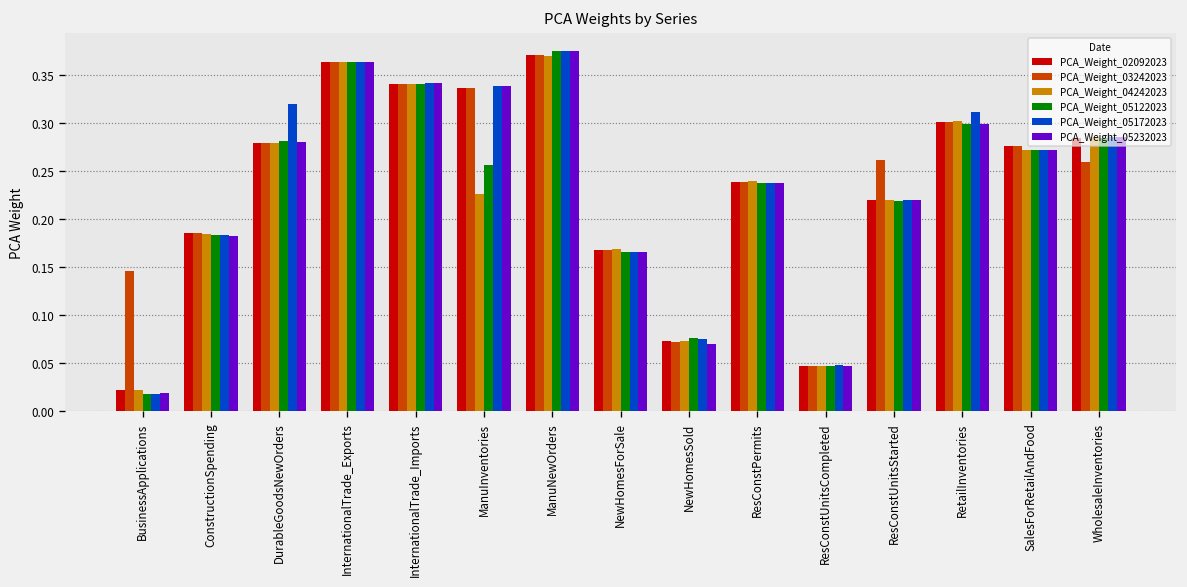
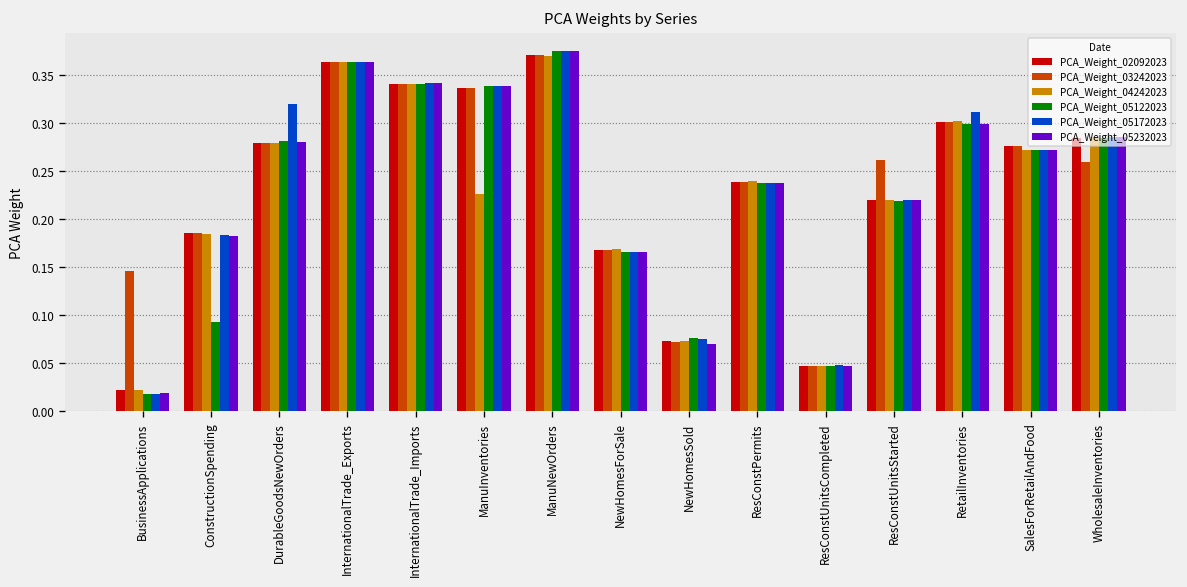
  {
    "PCA_Weight_02092023": {
      "BusinessApplications": 0.02,
      "ConstructionSpending": 0.19,
      "DurableGoodsNewOrders": 0.28,
      "InternationalTrade_Exports": 0.36,
      "InternationalTrade_Imports": 0.34,
      "ManuInventories": 0.34,
      "ManuNewOrders": 0.37,
      "NewHomesForSale": 0.17,
      "NewHomesSold": 0.07,
      "ResConstPermits": 0.24,
      "ResConstUnitsCompleted": 0.05,
      "ResConstUnitsStarted": 0.22,
      "RetailInventories": 0.30,
      "SalesForRetailAndFood": 0.28
    },
    "PCA_Weight_03242023": {
      "BusinessApplications": 0.15,
      "ConstructionSpending": 0.18,
      "DurableGoodsNewOrders": 0.28,
      "InternationalTrade_Exports": 0.36,
      "InternationalTrade_Imports": 0.34,
      "ManuInventories": 0.34,
      "ManuNewOrders": 0.37,
      "NewHomesForSale": 0.17,
      "NewHomesSold": 0.07,
      "ResConstPermits": 0.24,
      "ResConstUnitsCompleted": 0.05,
      "ResConstUnitsStarted": 0.26,
      "RetailInventories": 0.30,
      "SalesForRetailAndFood": 0.28,
      "WholesaleInventories": 0.26
    },
    "PCA_Weight_04242023": {
      "BusinessApplications": 0.02,
      "ConstructionSpending": 0.18,
      "DurableGoodsNewOrders": 0.28,
      "InternationalTrade_Exports": 0.36,
      "InternationalTrade_Imports": 0.34,
      "ManuInventories": 0.23,
      "ManuNewOrders": 0.37,
      "NewHomesForSale": 0.17,
      "NewHomesSold": 0.07,
      "ResConstPermits": 0.24,
      "ResConstUnitsCompleted": 0.05,
      "ResConstUnitsStarted": 0.22,
      "RetailInventories": 0.30,
      "SalesForRetailAndFood": 0.27
    },
    "PCA_Weight_05122023": {
      "BusinessApplications": 0.02,
-     "ConstructionSpending": 0.18,
+     "ConstructionSpending": 0.09,
      "DurableGoodsNewOrders": 0.28,
      "InternationalTrade_Exports": 0.36,
      "InternationalTrade_Imports": 0.34,
-     "ManuInventories": 0.26,
+     "ManuInventories": 0.34,
      "ManuNewOrders": 0.38,
      "NewHomesForSale": 0.17,
      "NewHomesSold": 0.08,
      "ResConstPermits": 0.24,
      "ResConstUnitsCompleted": 0.05,
      "ResConstUnitsStarted": 0.22,
      "RetailInventories": 0.30
    },
    "PCA_Weight_05172023": {
      "BusinessApplications": 0.02,
      "ConstructionSpending": 0.18,
      "DurableGoodsNewOrders": 0.32,
      "InternationalTrade_Exports": 0.36,
      "InternationalTrade_Imports": 0.34,
      "ManuInventories": 0.34,
      "ManuNewOrders": 0.37,
      "NewHomesForSale": 0.17,
      "NewHomesSold": 0.07,
      "ResConstPermits": 0.24,
      "ResConstUnitsCompleted": 0.05,
      "ResConstUnitsStarted": 0.22,
      "RetailInventories": 0.31
    },
    "PCA_Weight_05232023": {
      "BusinessApplications": 0.02,
      "ConstructionSpending": 0.18,
      "DurableGoodsNewOrders": 0.28,
      "InternationalTrade_Exports": 0.36,
      "InternationalTrade_Imports": 0.34,
      "ManuInventories": 0.34,
      "ManuNewOrders": 0.37,
      "NewHomesForSale": 0.17,
      "NewHomesSold": 0.07,
      "ResConstPermits": 0.24,
      "ResConstUnitsCompleted": 0.05,
      "ResConstUnitsStarted": 0.22,
      "RetailInventories": 0.30
    }
  }
